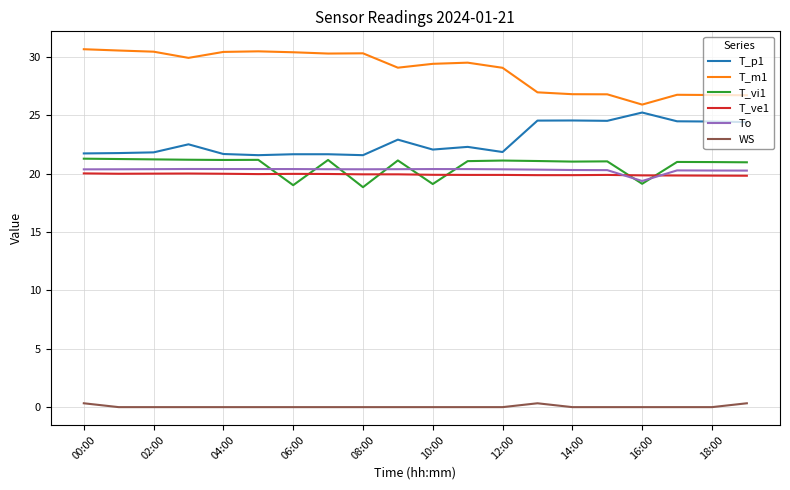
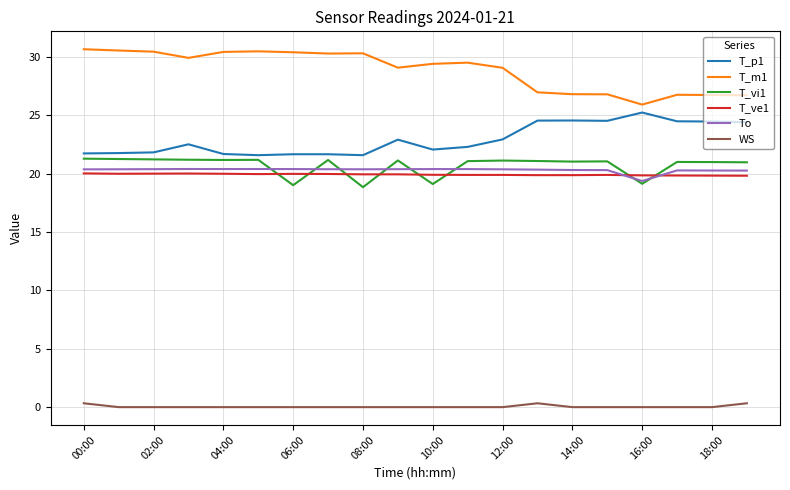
  {
    "T_p1": {
      "00:00": 21.7,
      "02:00": 21.8,
      "04:00": 21.7,
      "06:00": 21.7,
      "08:00": 21.6,
      "10:00": 22.1,
-     "12:00": 21.8,
+     "12:00": 22.9,
      "14:00": 24.5,
      "16:00": 25.2
    },
    "T_m1": {
      "00:00": 30.6,
      "02:00": 30.4,
      "04:00": 30.4,
      "06:00": 30.4,
      "08:00": 30.3,
      "10:00": 29.4,
      "12:00": 29.1,
      "14:00": 26.8,
      "16:00": 25.9
    },
    "T_vi1": {
      "00:00": 21.3,
      "02:00": 21.2,
      "04:00": 21.2,
      "06:00": 19.0,
      "08:00": 18.8,
      "10:00": 19.1,
      "12:00": 21.1,
      "14:00": 21.0,
      "16:00": 19.1,
      "18:00": 21.0
    },
    "T_ve1": {
      "00:00": 20.0,
      "02:00": 20.0,
      "04:00": 20.0,
      "06:00": 20.0,
      "08:00": 19.9,
      "10:00": 19.9,
      "12:00": 19.9,
      "14:00": 19.9,
      "16:00": 19.8,
      "18:00": 19.8
    },
    "To": {
      "00:00": 20.4,
      "02:00": 20.4,
      "04:00": 20.4,
      "06:00": 20.4,
      "08:00": 20.4,
      "10:00": 20.4,
      "12:00": 20.4,
      "14:00": 20.3,
      "16:00": 19.4,
      "18:00": 20.3
    },
    "WS": {
      "00:00": 0.3,
      "02:00": 0.0,
      "04:00": 0.0,
      "06:00": 0.0,
      "08:00": 0.0,
      "10:00": 0.0,
      "12:00": 0.0,
      "14:00": 0.0,
      "16:00": 0.0,
      "18:00": 0.0
    }
  }
